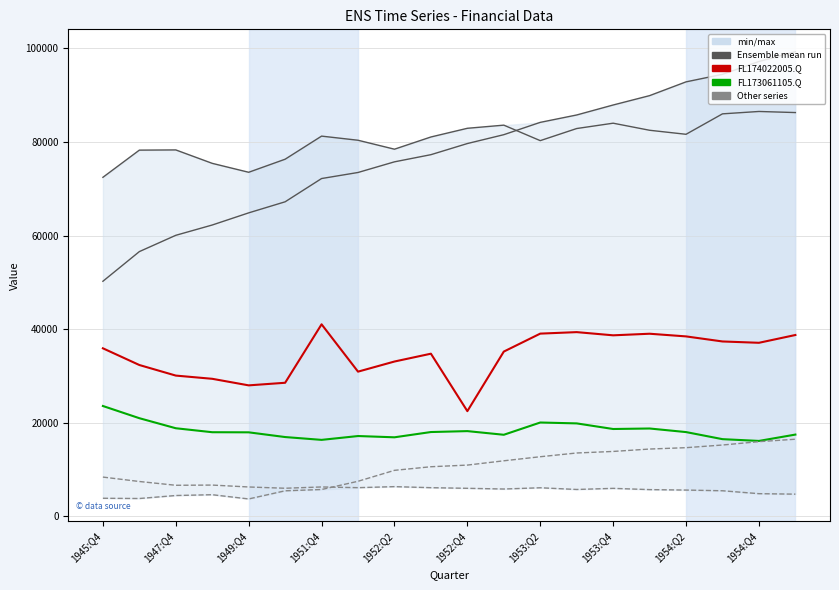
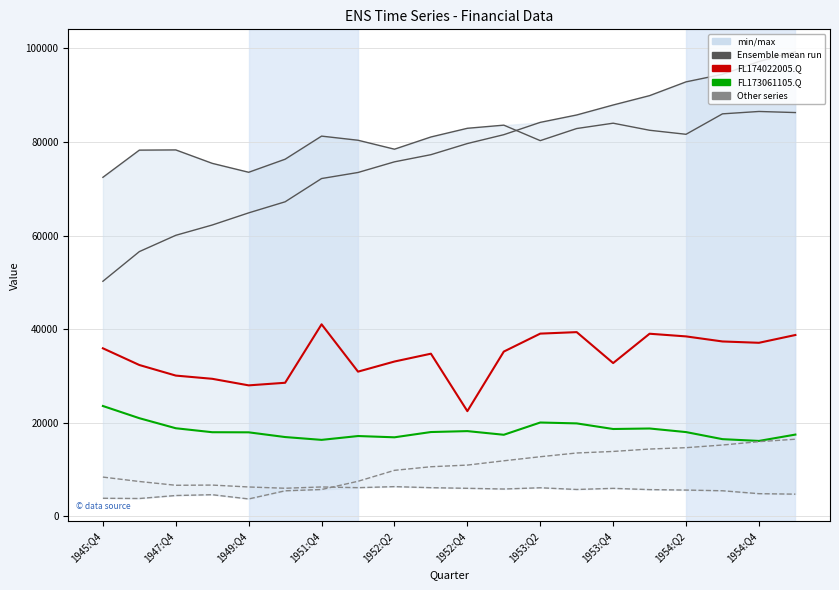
  {
    "FL174022005.Q": {
      "1945:Q4": 36000,
      "1947:Q4": 30000,
      "1949:Q4": 28000,
      "1951:Q4": 41000,
      "1952:Q2": 33000,
      "1952:Q4": 22000,
      "1953:Q2": 39000,
-     "1953:Q4": 39000,
+     "1953:Q4": 33000,
      "1954:Q2": 38000,
      "1954:Q4": 37000
    },
    "FL173061105.Q": {
      "1945:Q4": 24000,
      "1947:Q4": 19000,
      "1949:Q4": 18000,
      "1951:Q4": 16000,
      "1952:Q2": 17000,
      "1952:Q4": 18000,
      "1953:Q2": 20000,
      "1953:Q4": 19000,
      "1954:Q2": 18000
    }
  }
